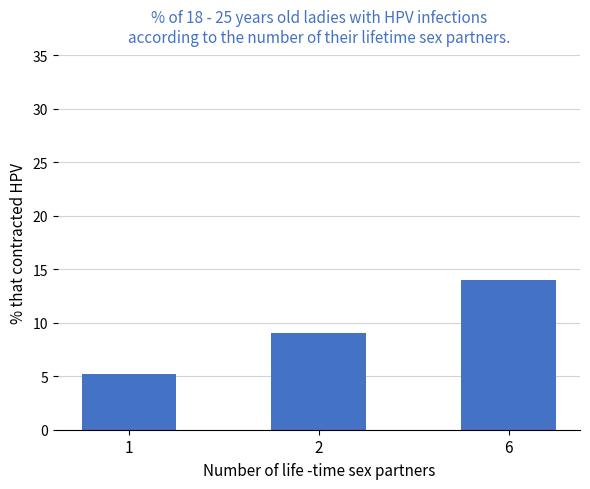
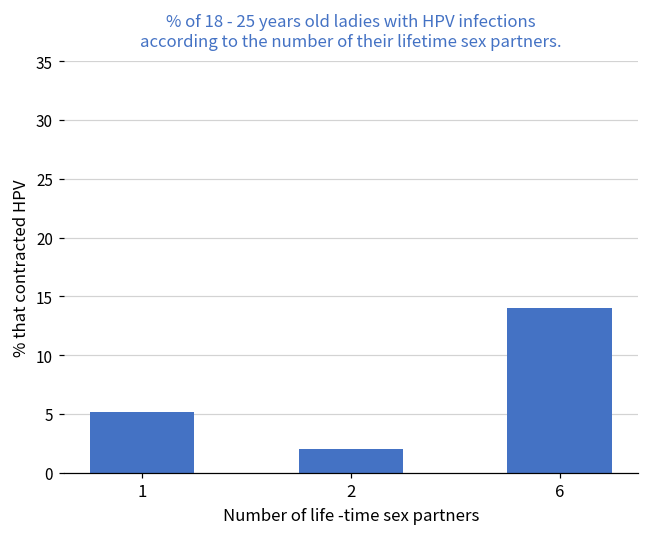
  {
    "1": 5,
-   "2": 9,
+   "2": 2,
    "6": 14
  }
